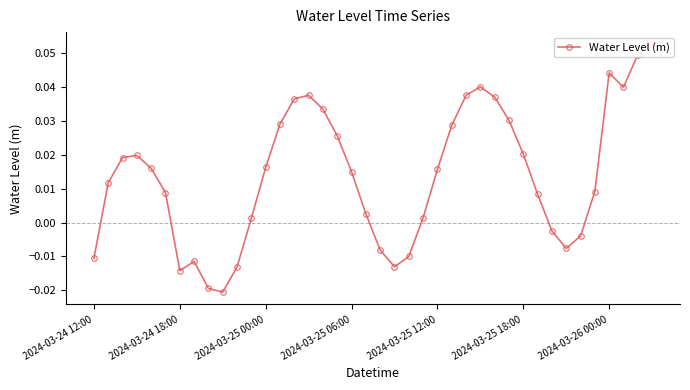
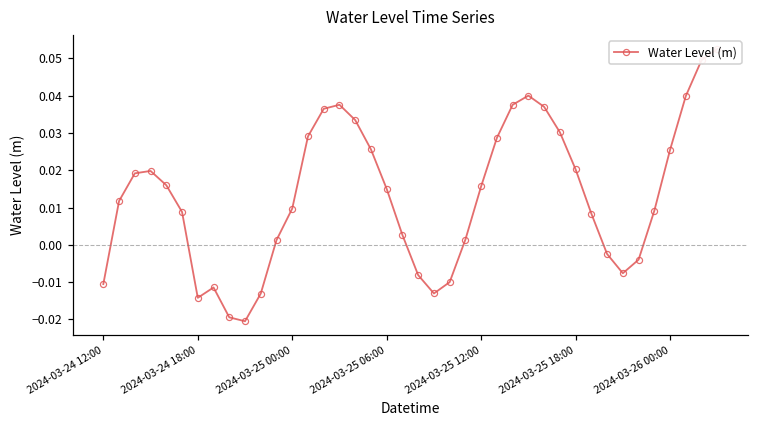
  {
    "2024-03-24 12:00": -0.011,
    "2024-03-24 18:00": -0.014,
-   "2024-03-25 00:00": 0.016,
+   "2024-03-25 00:00": 0.010,
    "2024-03-25 06:00": 0.015,
    "2024-03-25 12:00": 0.016,
    "2024-03-25 18:00": 0.020,
-   "2024-03-26 00:00": 0.044
+   "2024-03-26 00:00": 0.026
  }
